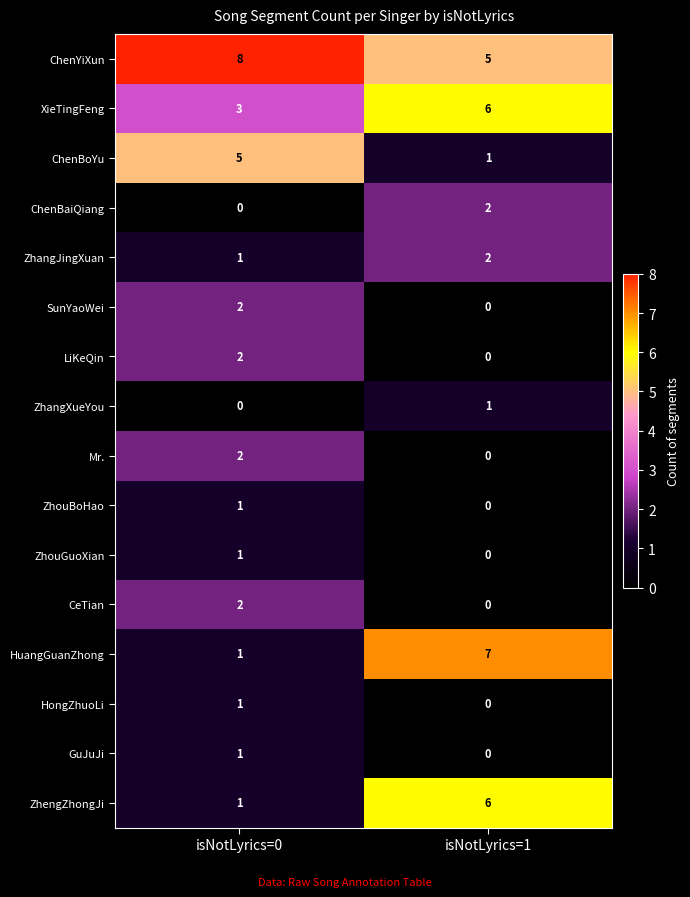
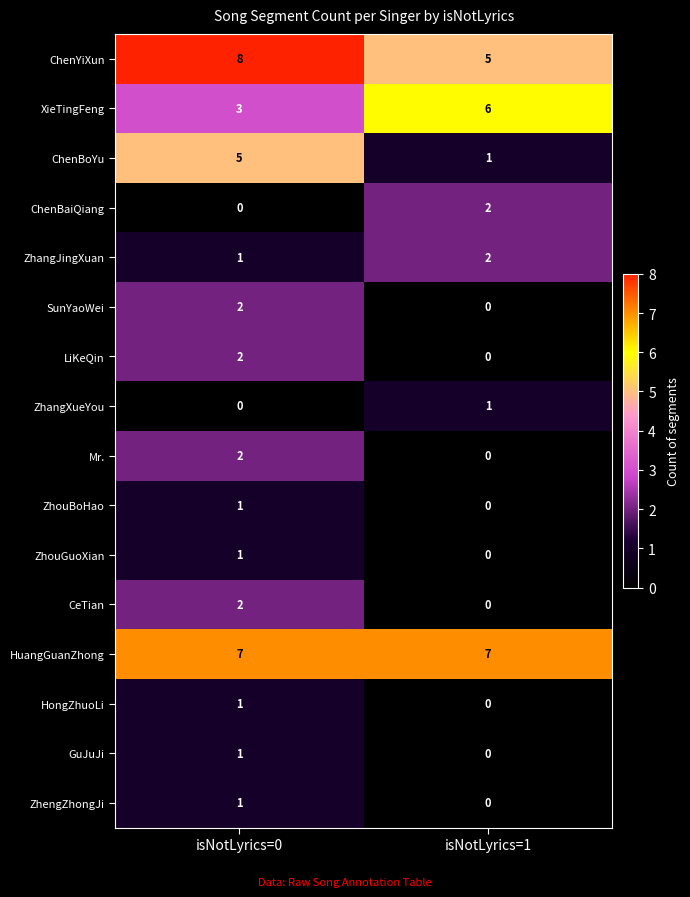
  {
    "ChenYiXun": {
      "isNotLyrics=0": 8,
      "isNotLyrics=1": 5
    },
    "XieTingFeng": {
      "isNotLyrics=0": 3,
      "isNotLyrics=1": 6
    },
    "ChenBoYu": {
      "isNotLyrics=0": 5,
      "isNotLyrics=1": 1
    },
    "ChenBaiQiang": {
      "isNotLyrics=0": 0,
      "isNotLyrics=1": 2
    },
    "ZhangJingXuan": {
      "isNotLyrics=0": 1,
      "isNotLyrics=1": 2
    },
    "SunYaoWei": {
      "isNotLyrics=0": 2,
      "isNotLyrics=1": 0
    },
    "LiKeQin": {
      "isNotLyrics=0": 2,
      "isNotLyrics=1": 0
    },
    "ZhangXueYou": {
      "isNotLyrics=0": 0,
      "isNotLyrics=1": 1
    },
    "Mr.": {
      "isNotLyrics=0": 2,
      "isNotLyrics=1": 0
    },
    "ZhouBoHao": {
      "isNotLyrics=0": 1,
      "isNotLyrics=1": 0
    },
    "ZhouGuoXian": {
      "isNotLyrics=0": 1,
      "isNotLyrics=1": 0
    },
    "CeTian": {
      "isNotLyrics=0": 2,
      "isNotLyrics=1": 0
    },
    "HuangGuanZhong": {
-     "isNotLyrics=0": 1,
+     "isNotLyrics=0": 7,
      "isNotLyrics=1": 7
    },
    "HongZhuoLi": {
      "isNotLyrics=0": 1,
      "isNotLyrics=1": 0
    },
    "GuJuJi": {
      "isNotLyrics=0": 1,
      "isNotLyrics=1": 0
    },
    "ZhengZhongJi": {
      "isNotLyrics=0": 1,
-     "isNotLyrics=1": 6
+     "isNotLyrics=1": 0
    }
  }
